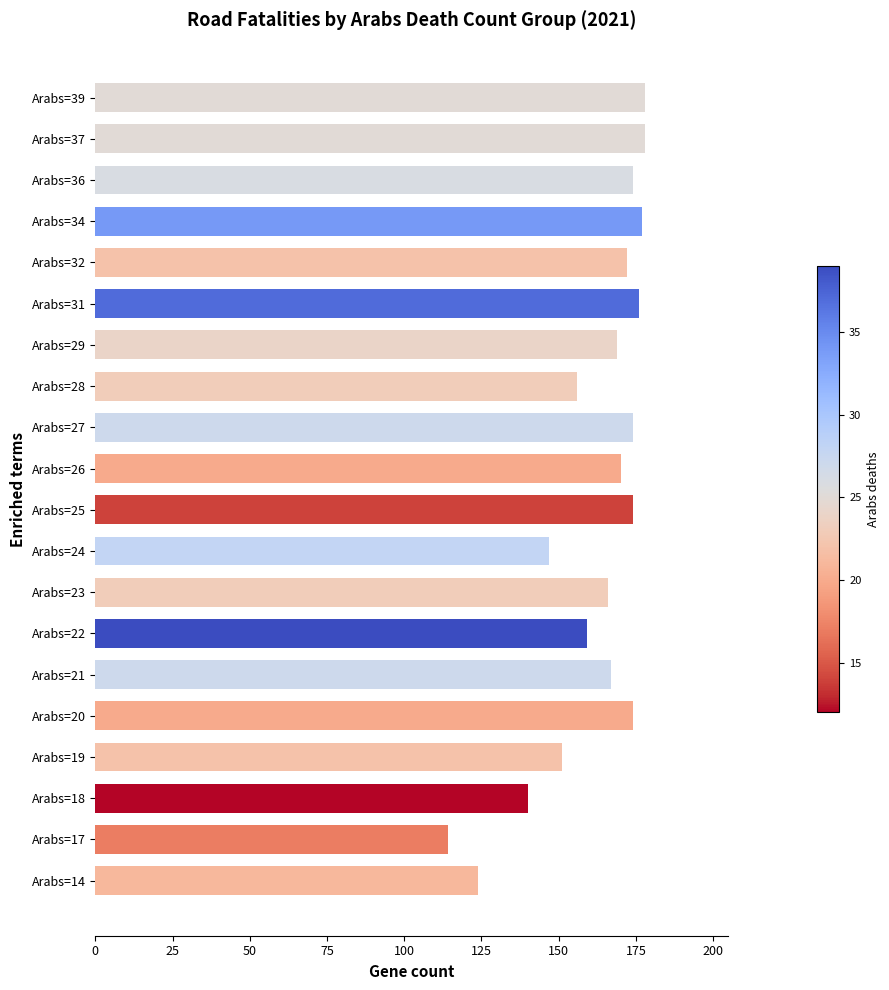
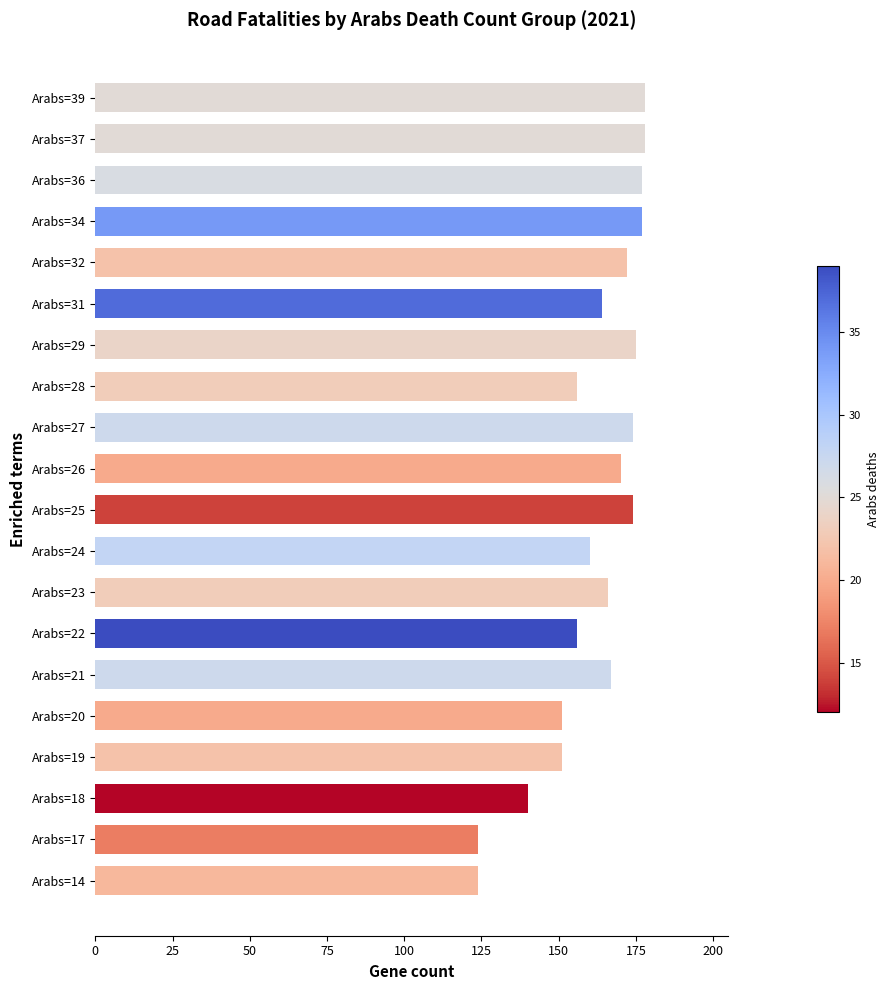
  {
    "Arabs=39": 178,
    "Arabs=37": 178,
-   "Arabs=36": 174,
+   "Arabs=36": 177,
    "Arabs=34": 177,
    "Arabs=32": 172,
-   "Arabs=31": 176,
-   "Arabs=29": 169,
+   "Arabs=31": 164,
+   "Arabs=29": 175,
    "Arabs=28": 156,
    "Arabs=27": 174,
    "Arabs=26": 170,
    "Arabs=25": 174,
-   "Arabs=24": 147,
+   "Arabs=24": 160,
    "Arabs=23": 166,
-   "Arabs=22": 159,
+   "Arabs=22": 156,
    "Arabs=21": 167,
-   "Arabs=20": 174,
+   "Arabs=20": 151,
    "Arabs=19": 151,
    "Arabs=18": 140,
-   "Arabs=17": 114,
+   "Arabs=17": 124,
    "Arabs=14": 124
  }
